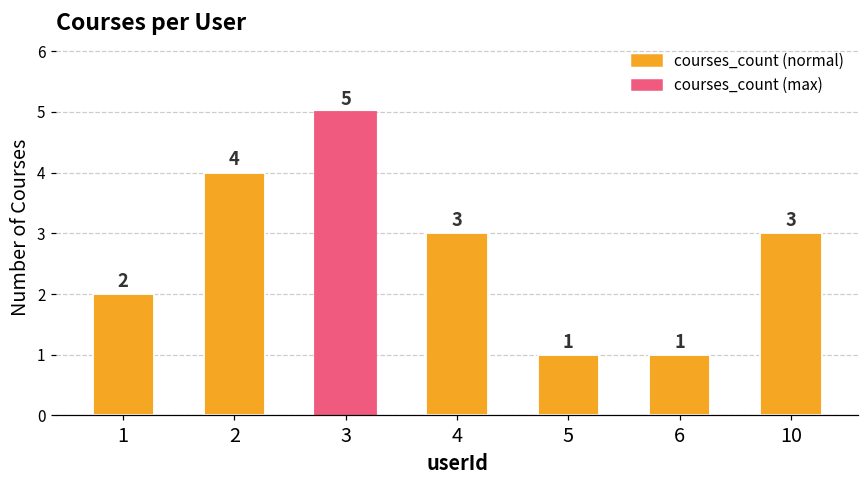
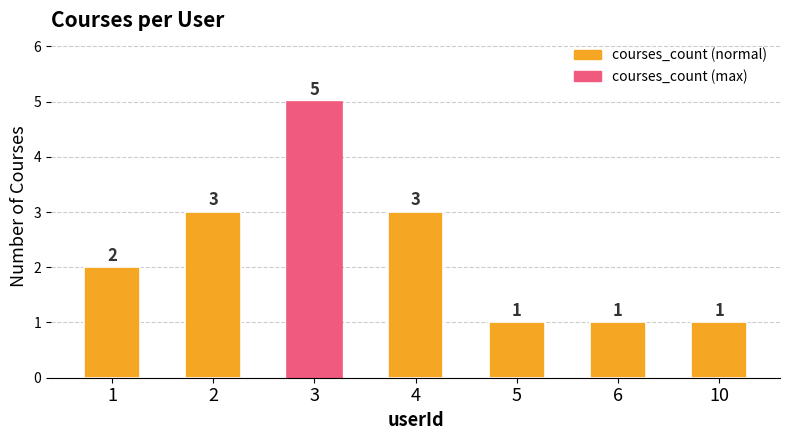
  {
    "1": 2,
-   "2": 4,
+   "2": 3,
    "3": 5,
    "4": 3,
    "5": 1,
    "6": 1,
-   "10": 3
+   "10": 1
  }
